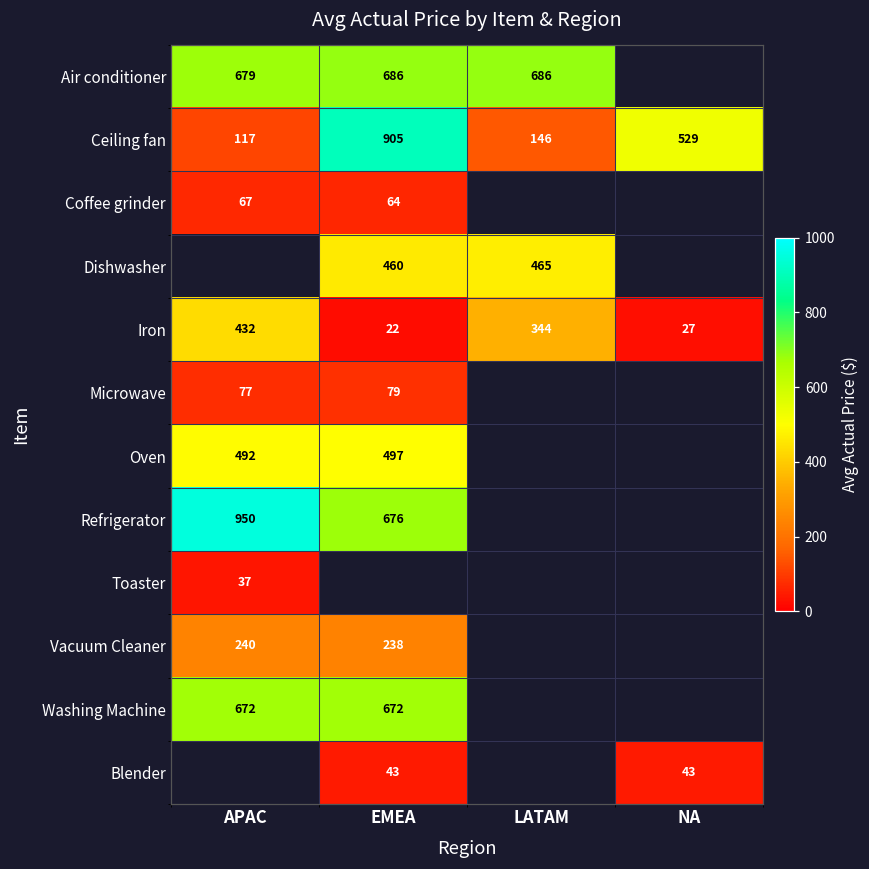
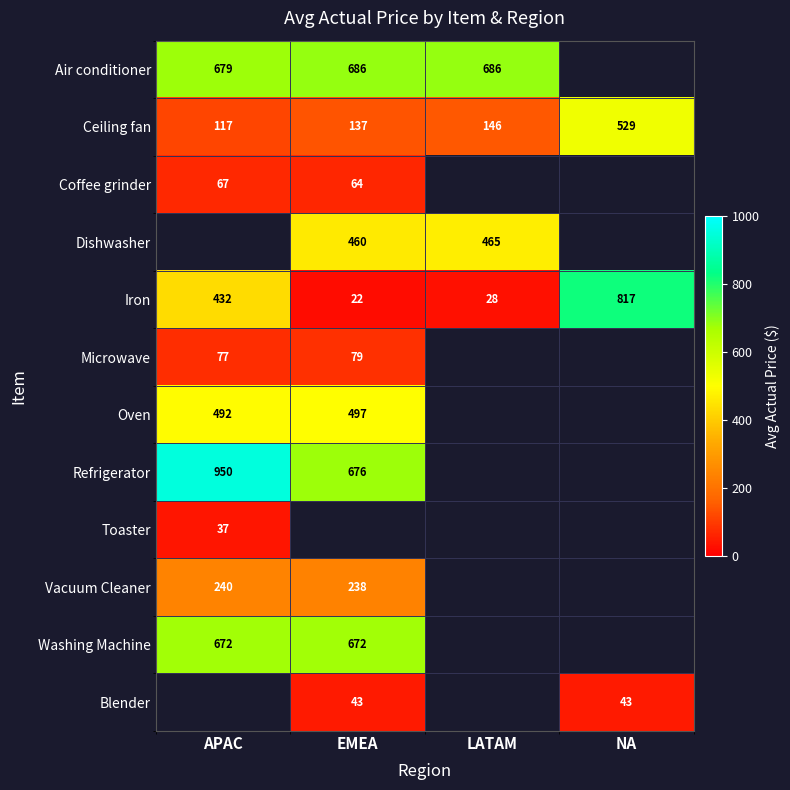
  {
    "Air conditioner": {
      "APAC": 679,
      "EMEA": 686,
      "LATAM": 686
    },
    "Ceiling fan": {
      "APAC": 117,
-     "EMEA": 905,
+     "EMEA": 137,
      "LATAM": 146,
      "NA": 529
    },
    "Coffee grinder": {
      "APAC": 67,
      "EMEA": 64
    },
    "Dishwasher": {
      "EMEA": 460,
      "LATAM": 465
    },
    "Iron": {
      "APAC": 432,
      "EMEA": 22,
-     "LATAM": 344,
-     "NA": 27
+     "LATAM": 28,
+     "NA": 817
    },
    "Microwave": {
      "APAC": 77,
      "EMEA": 79
    },
    "Oven": {
      "APAC": 492,
      "EMEA": 497
    },
    "Refrigerator": {
      "APAC": 950,
      "EMEA": 676
    },
    "Toaster": {
      "APAC": 37
    },
    "Vacuum Cleaner": {
      "APAC": 240,
      "EMEA": 238
    },
    "Washing Machine": {
      "APAC": 672,
      "EMEA": 672
    },
    "Blender": {
      "EMEA": 43,
      "NA": 43
    }
  }
